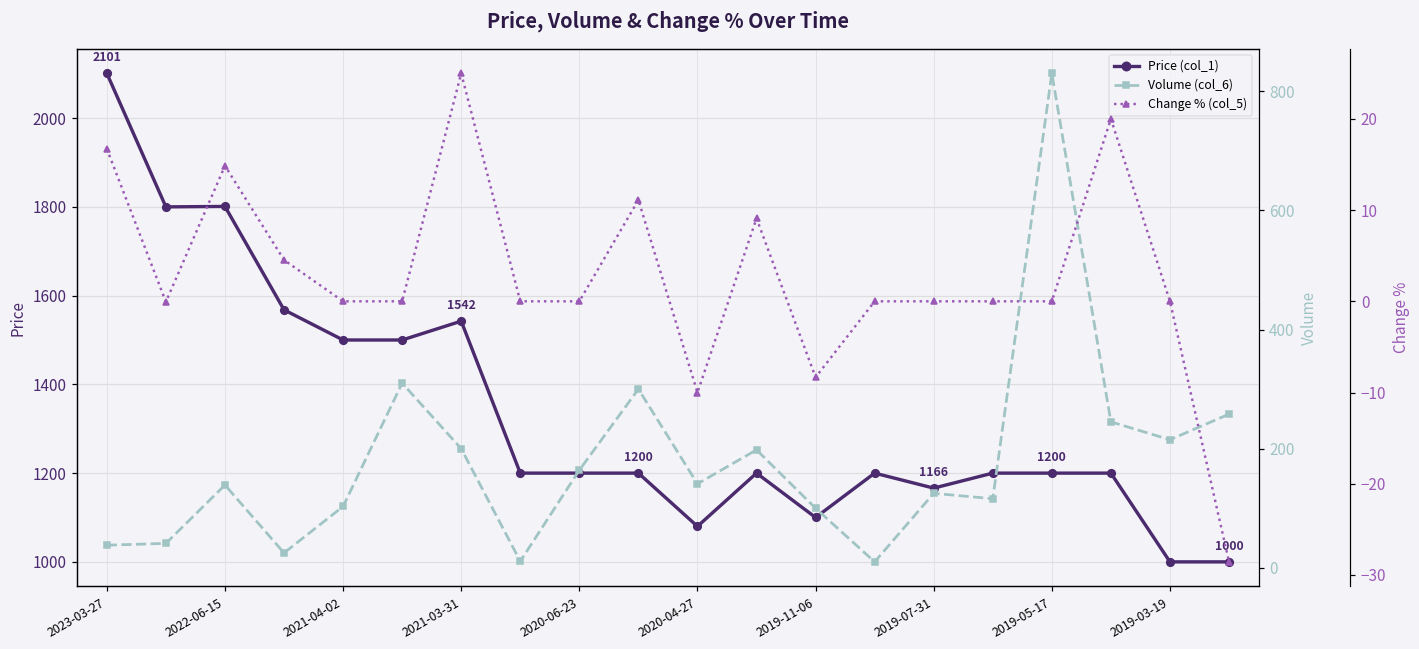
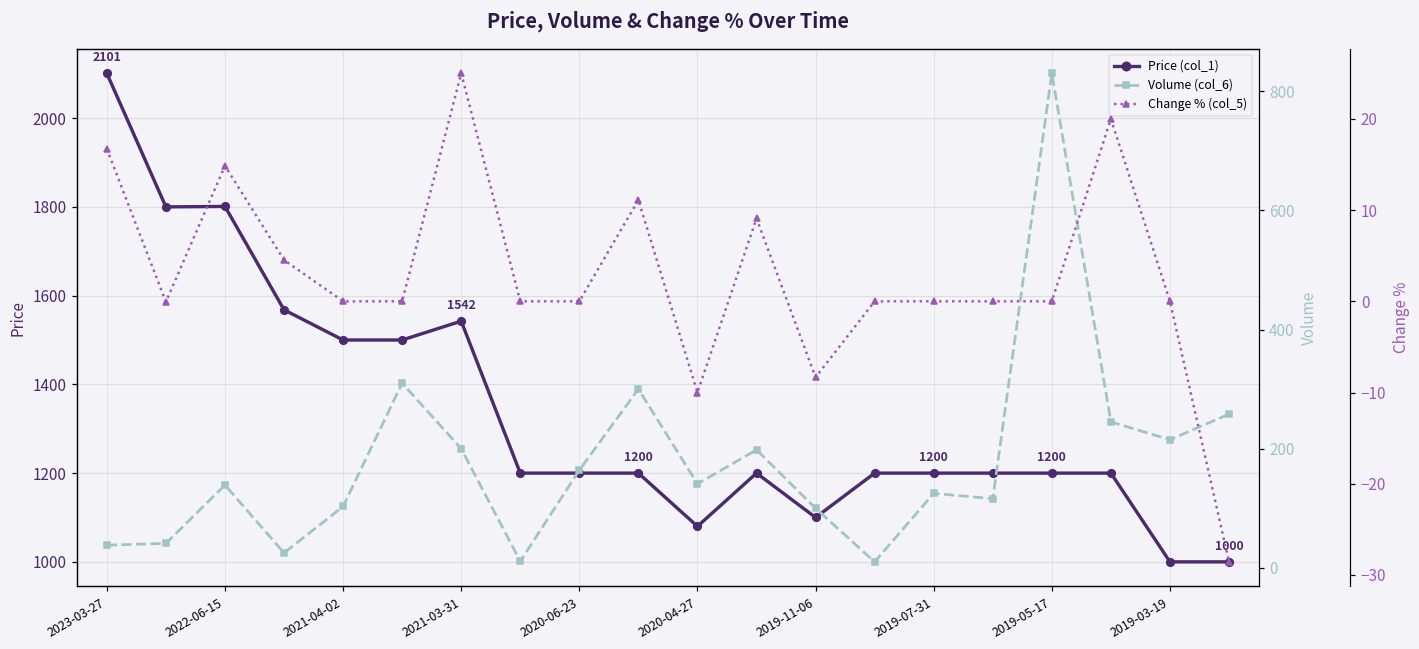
  {
    "Price (col_1)": {
      "2023-03-27": 2101,
      "2021-03-31": 1542,
-     "2019-07-31": 1166,
+     "2019-07-31": 1200,
      "2019-05-17": 1200
    }
  }
